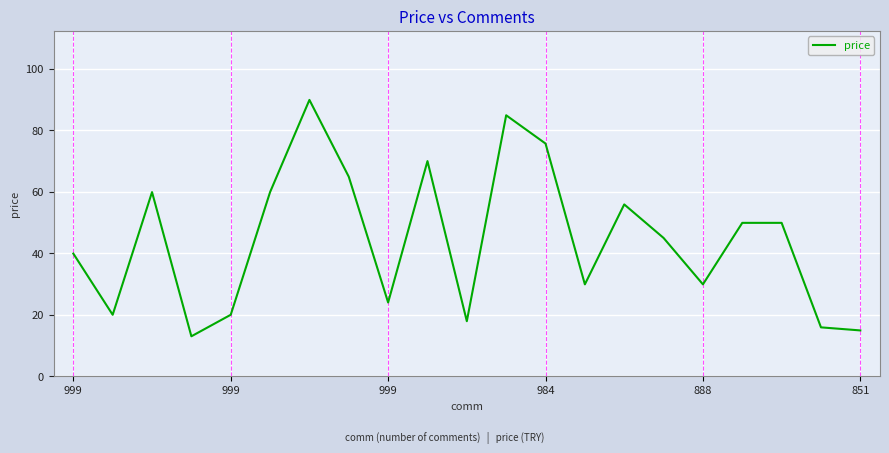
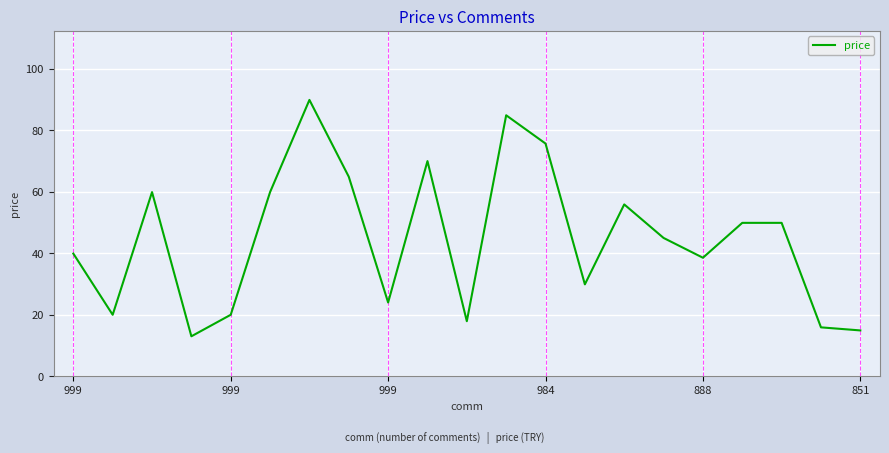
  {
    "984": 76,
-   "888": 30,
+   "888": 39,
    "851": 15
  }
